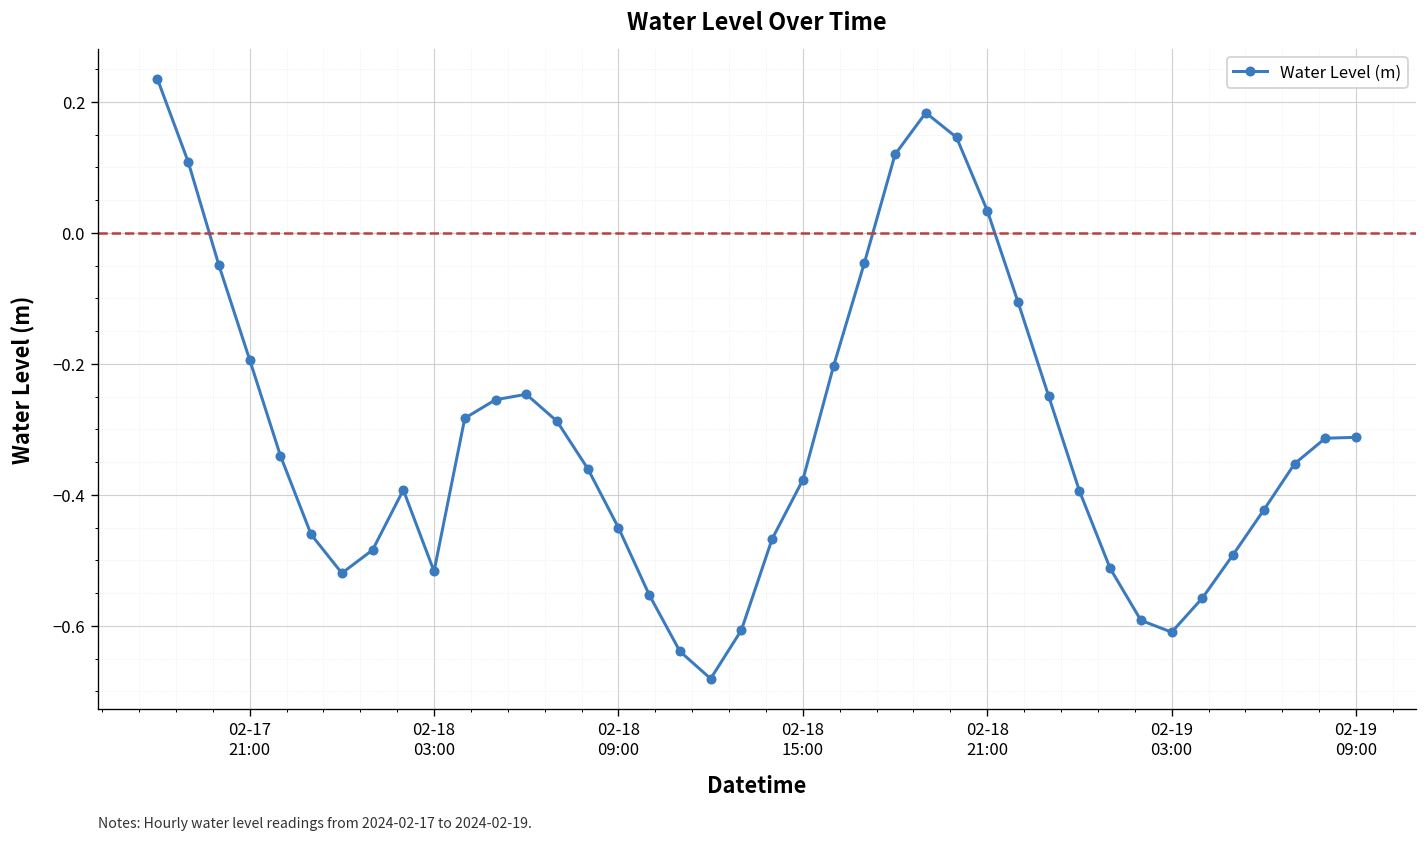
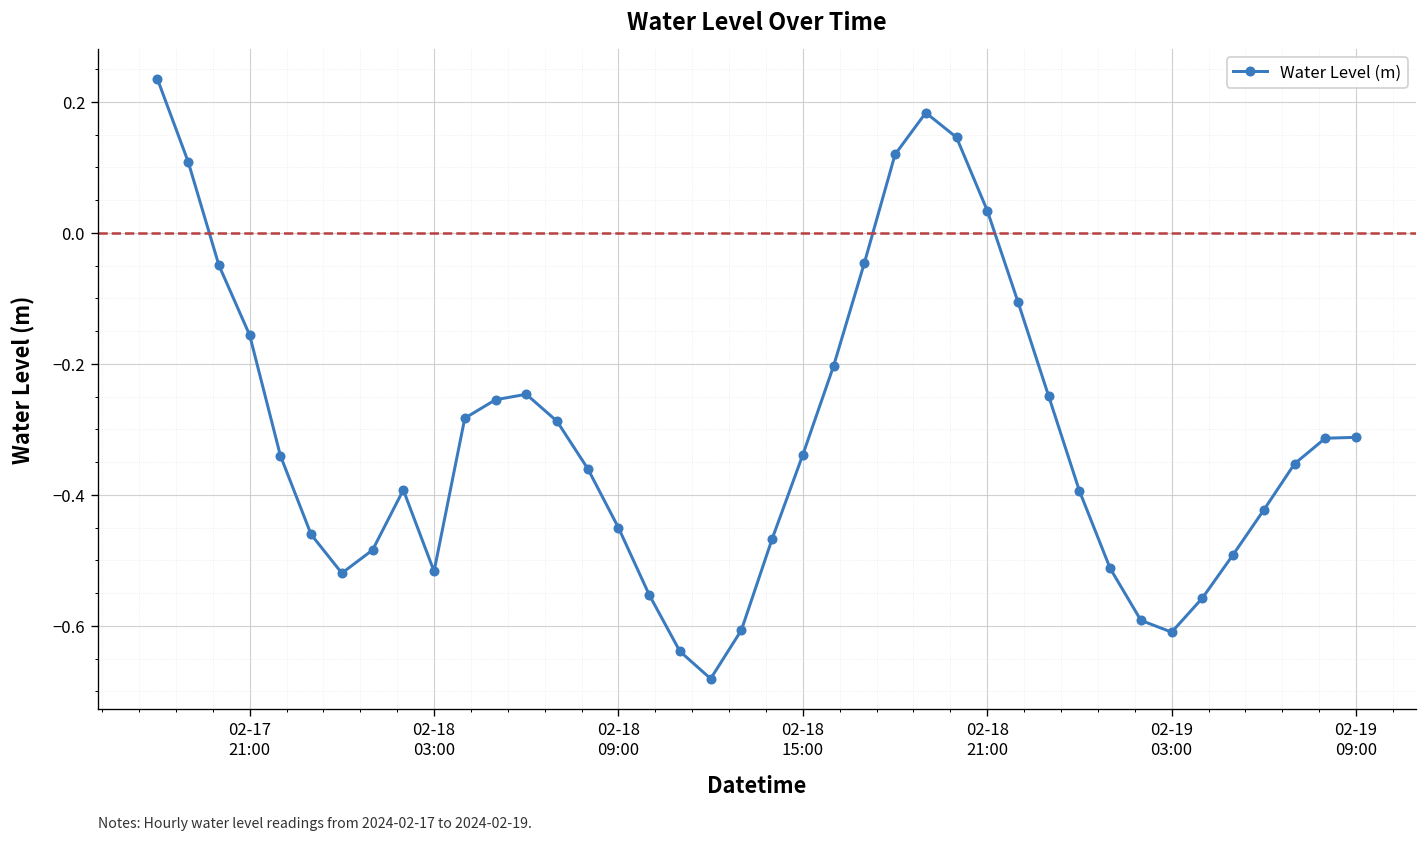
  {
-   "02-17 21:00": -0.19,
+   "02-17 21:00": -0.16,
    "02-18 03:00": -0.52,
    "02-18 09:00": -0.45,
-   "02-18 15:00": -0.38,
+   "02-18 15:00": -0.34,
    "02-18 21:00": 0.03,
    "02-19 03:00": -0.61,
    "02-19 09:00": -0.31
  }
